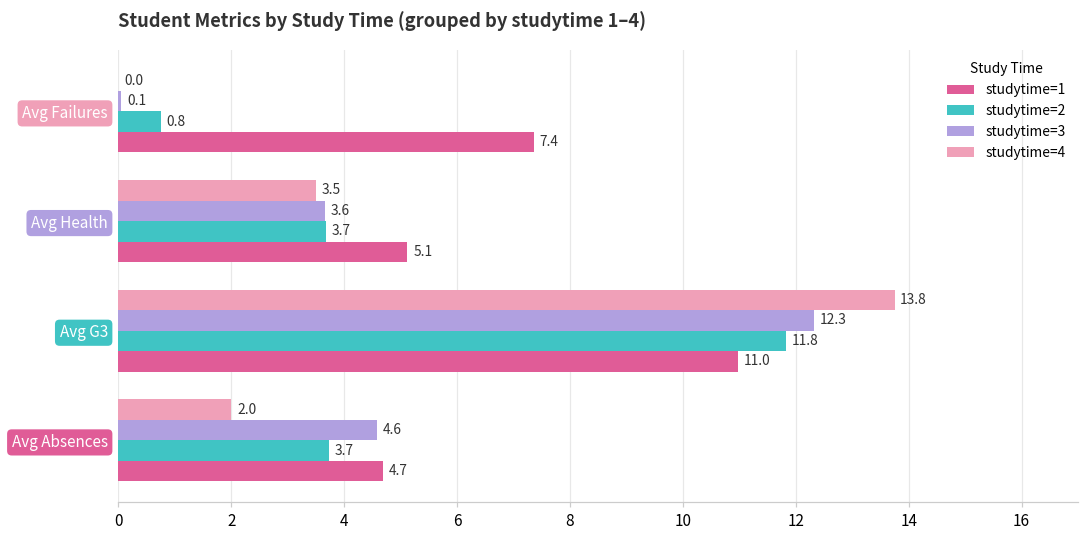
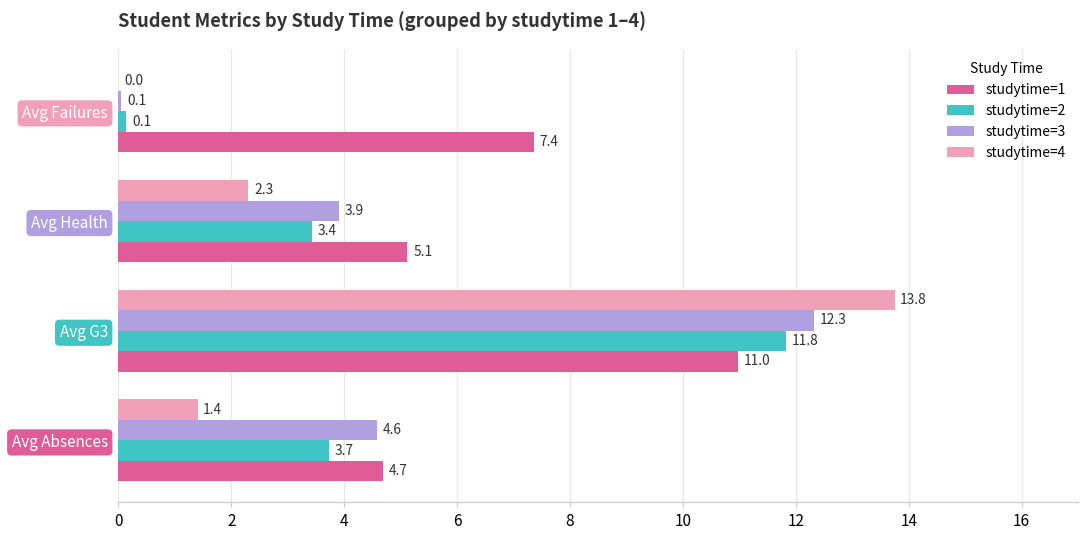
  {
    "studytime=1": {
      "Avg Failures": 7.4,
      "Avg Health": 5.1,
      "Avg G3": 11.0,
      "Avg Absences": 4.7
    },
    "studytime=2": {
-     "Avg Failures": 0.8,
-     "Avg Health": 3.7,
+     "Avg Failures": 0.1,
+     "Avg Health": 3.4,
      "Avg G3": 11.8,
      "Avg Absences": 3.7
    },
    "studytime=3": {
      "Avg Failures": 0.1,
-     "Avg Health": 3.6,
+     "Avg Health": 3.9,
      "Avg G3": 12.3,
      "Avg Absences": 4.6
    },
    "studytime=4": {
      "Avg Failures": 0.0,
-     "Avg Health": 3.5,
+     "Avg Health": 2.3,
      "Avg G3": 13.8,
-     "Avg Absences": 2.0
+     "Avg Absences": 1.4
    }
  }
